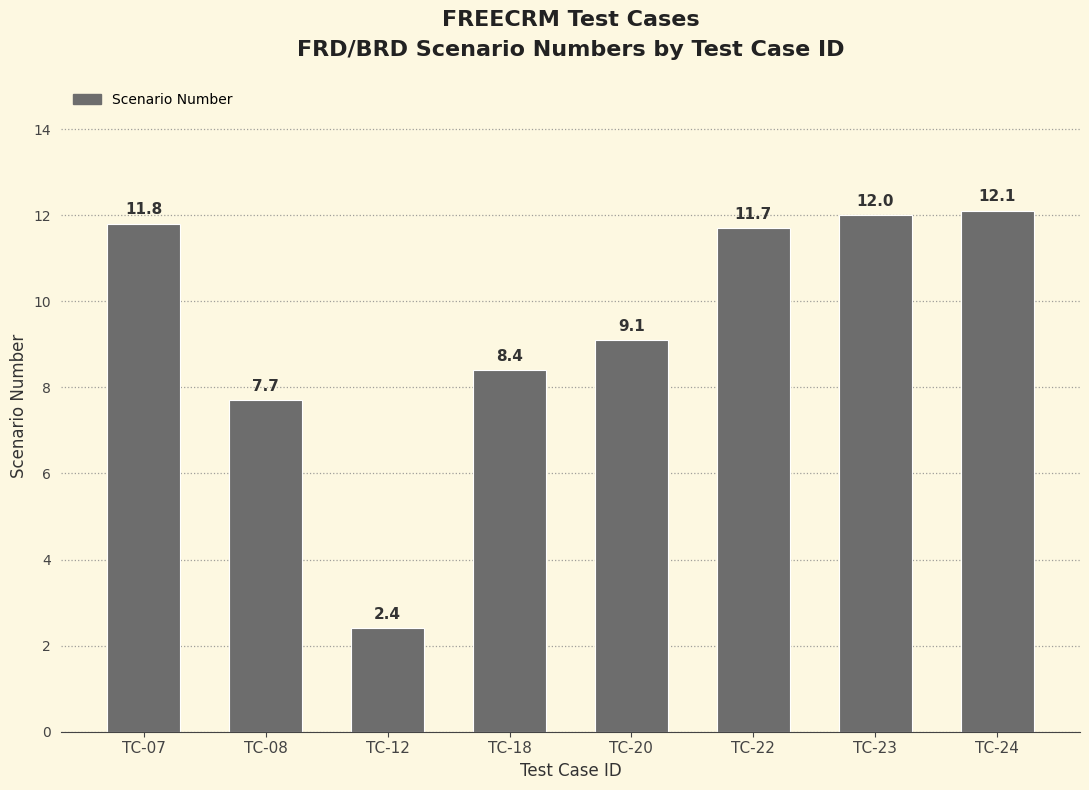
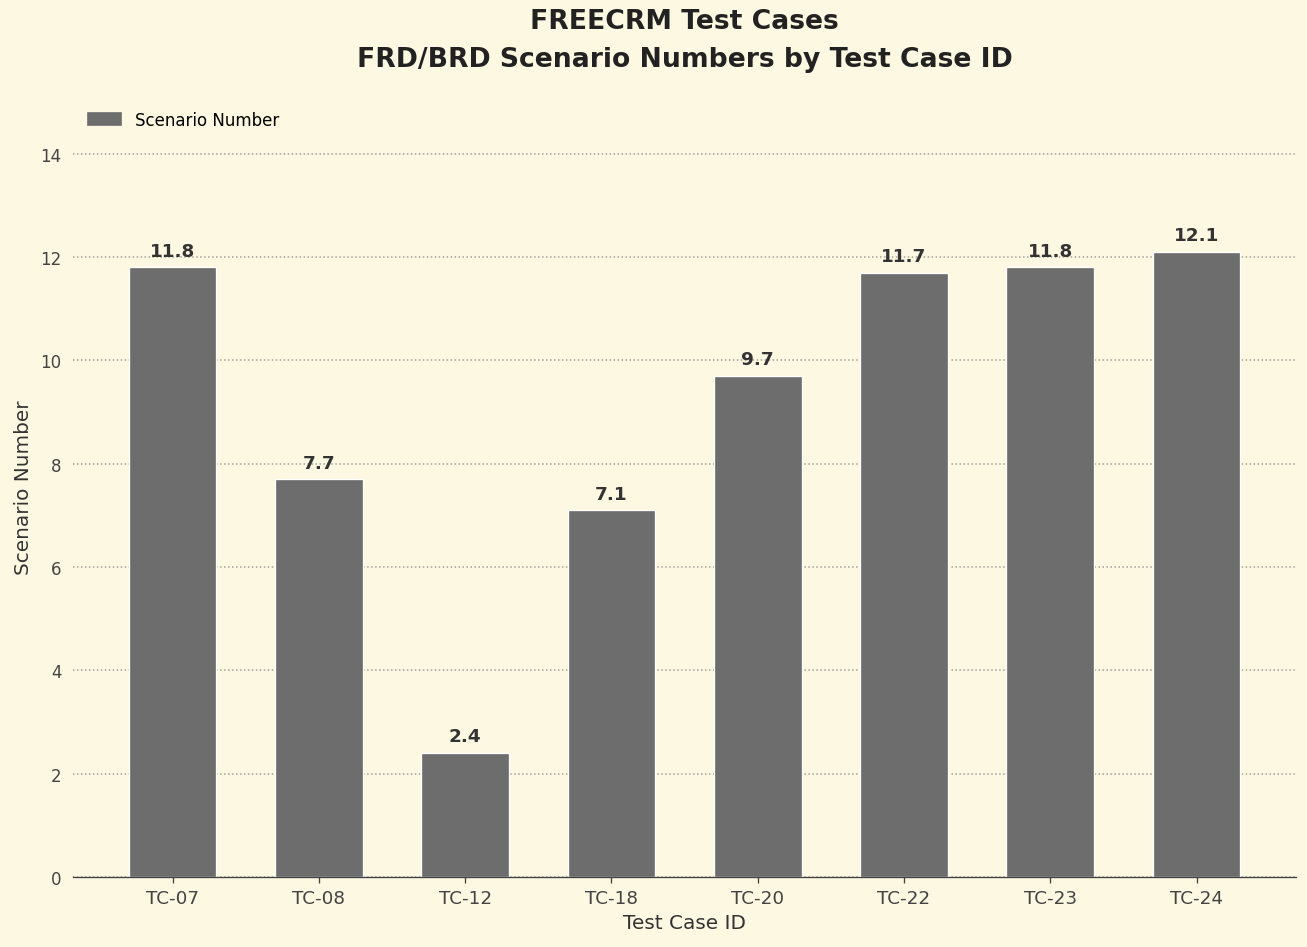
  {
    "TC-07": 11.8,
    "TC-08": 7.7,
    "TC-12": 2.4,
-   "TC-18": 8.4,
-   "TC-20": 9.1,
+   "TC-18": 7.1,
+   "TC-20": 9.7,
    "TC-22": 11.7,
-   "TC-23": 12.0,
+   "TC-23": 11.8,
    "TC-24": 12.1
  }
